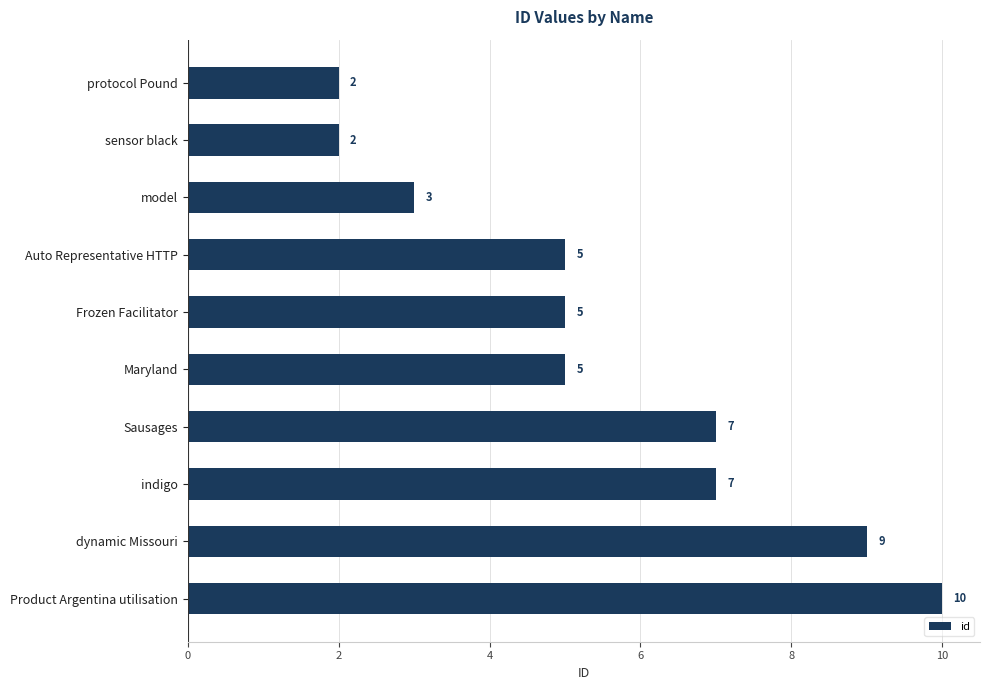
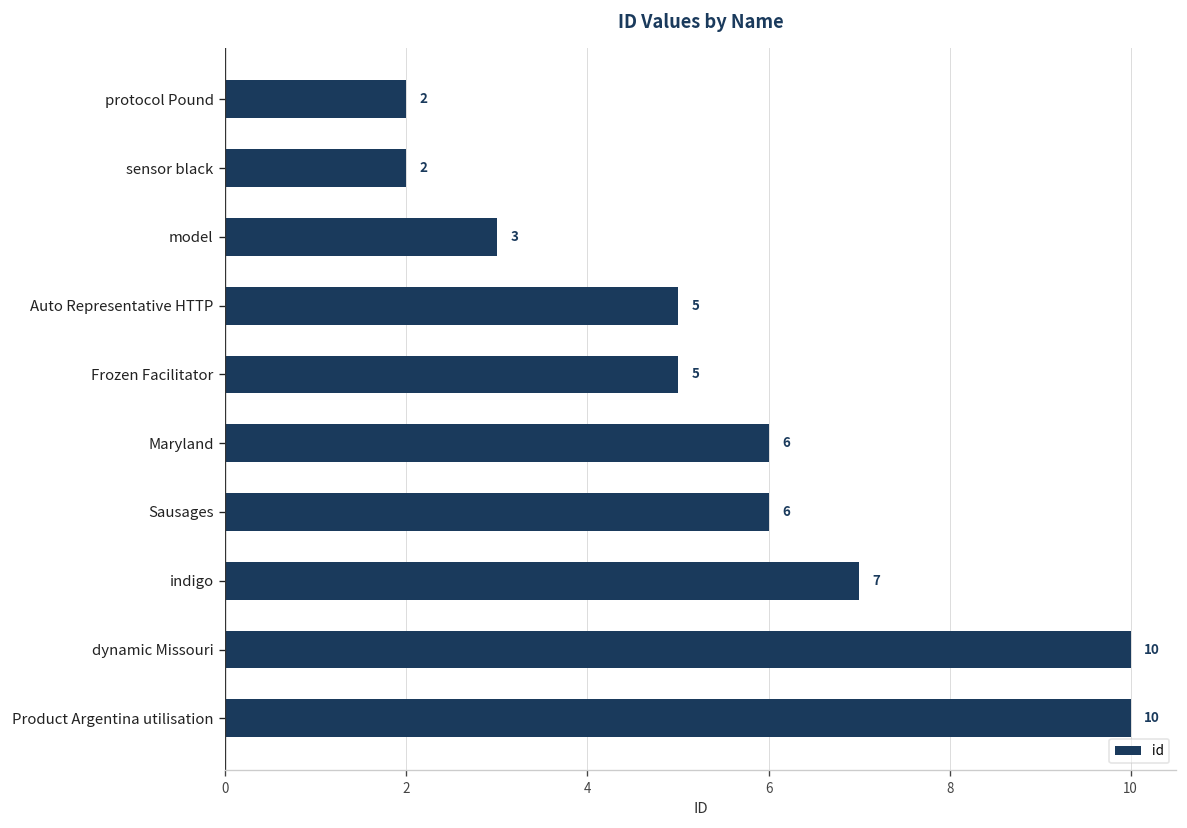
  {
    "protocol Pound": 2,
    "sensor black": 2,
    "model": 3,
    "Auto Representative HTTP": 5,
    "Frozen Facilitator": 5,
-   "Maryland": 5,
-   "Sausages": 7,
+   "Maryland": 6,
+   "Sausages": 6,
    "indigo": 7,
-   "dynamic Missouri": 9,
+   "dynamic Missouri": 10,
    "Product Argentina utilisation": 10
  }
